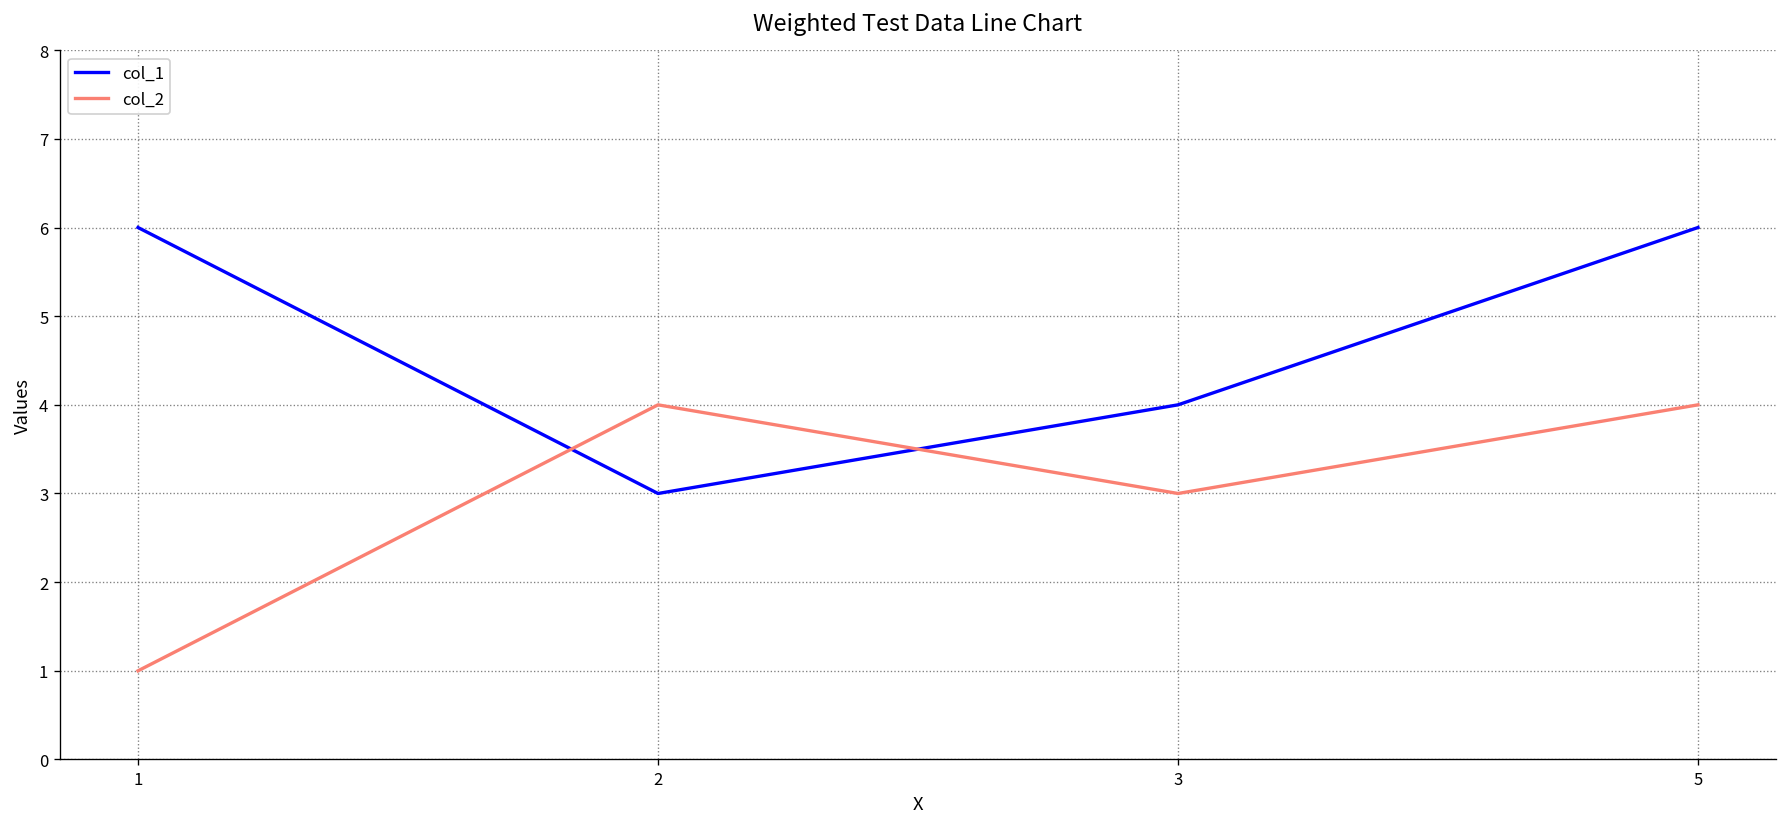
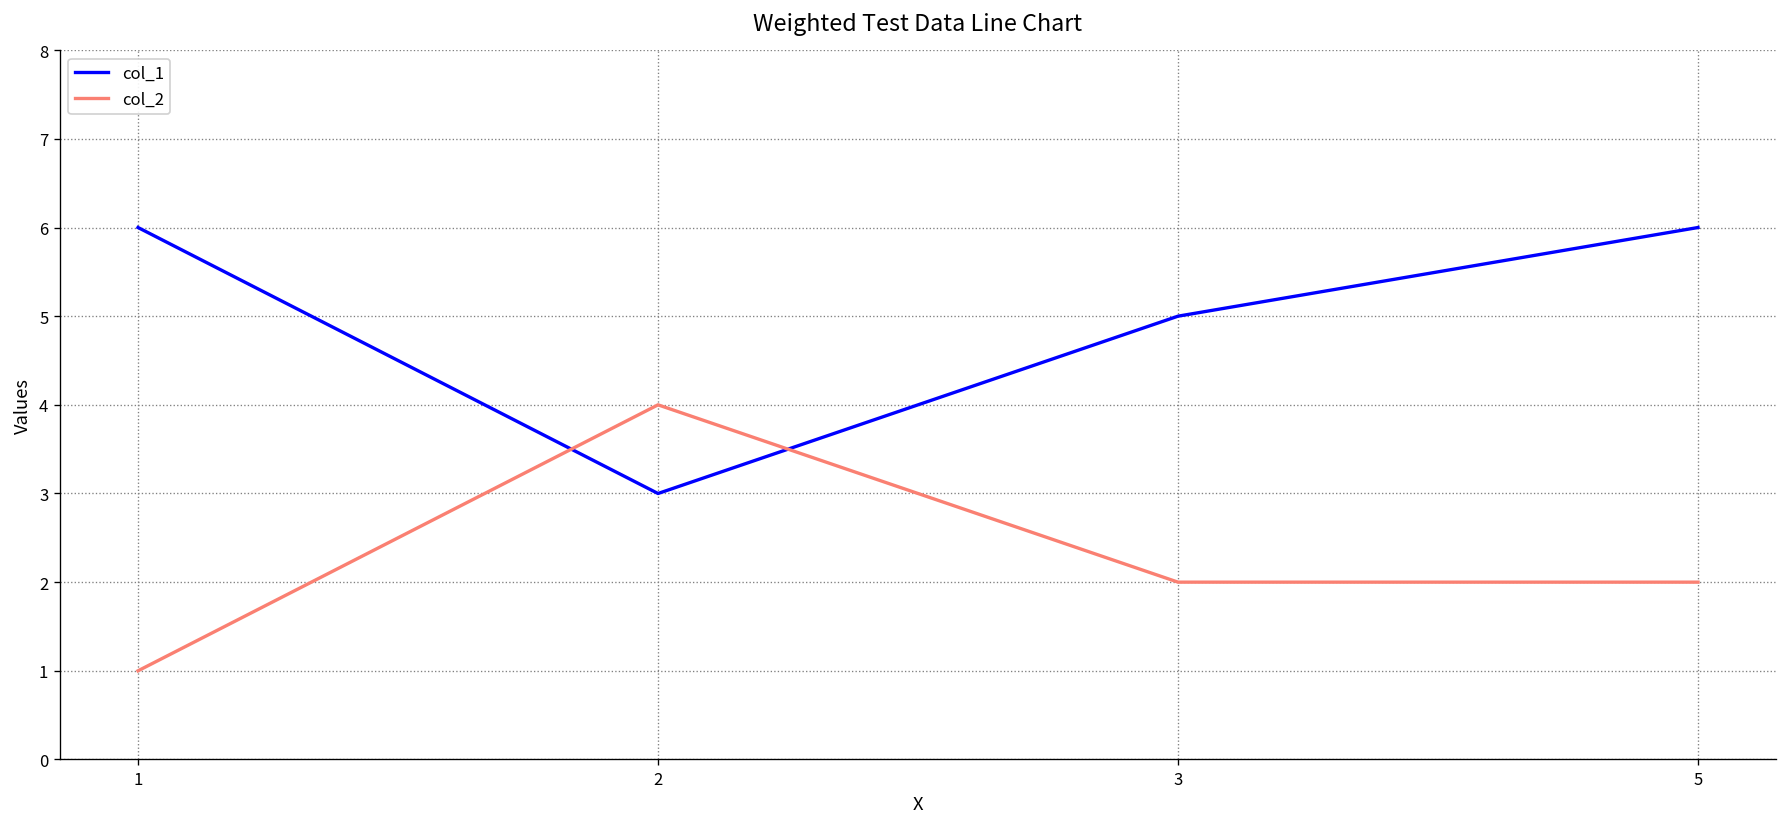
  {
    "col_1": {
      "1": 6,
      "2": 3,
-     "3": 4,
+     "3": 5,
      "5": 6
    },
    "col_2": {
      "1": 1,
      "2": 4,
-     "3": 3,
-     "5": 4
+     "3": 2,
+     "5": 2
    }
  }
